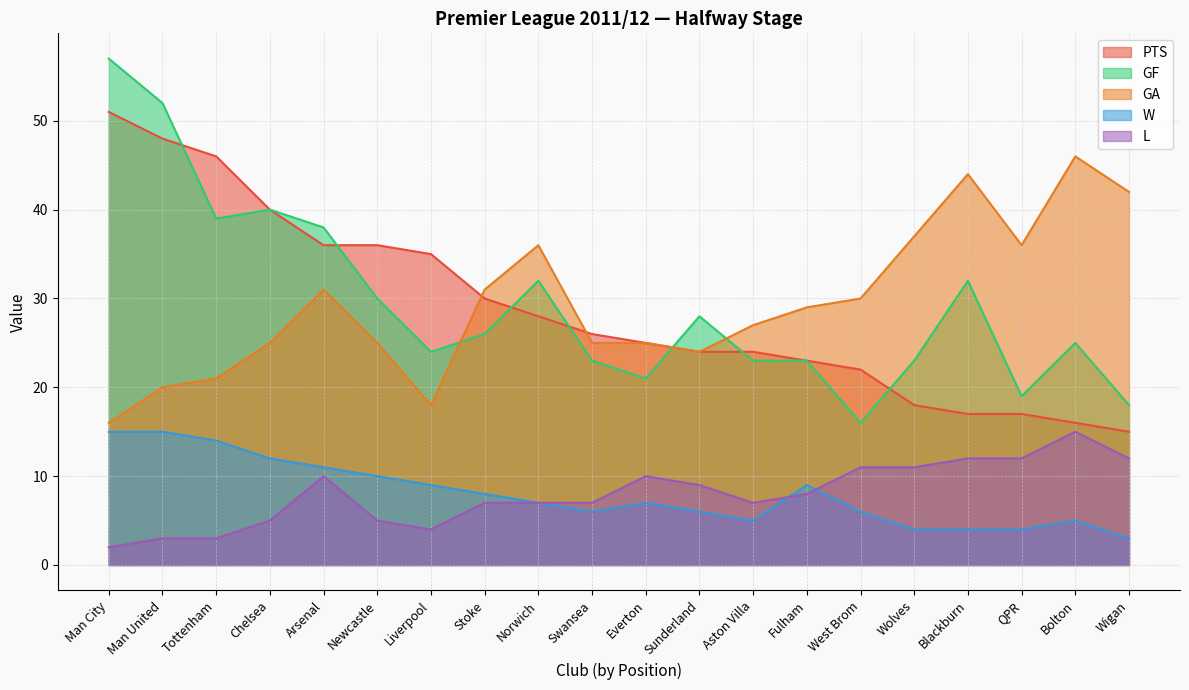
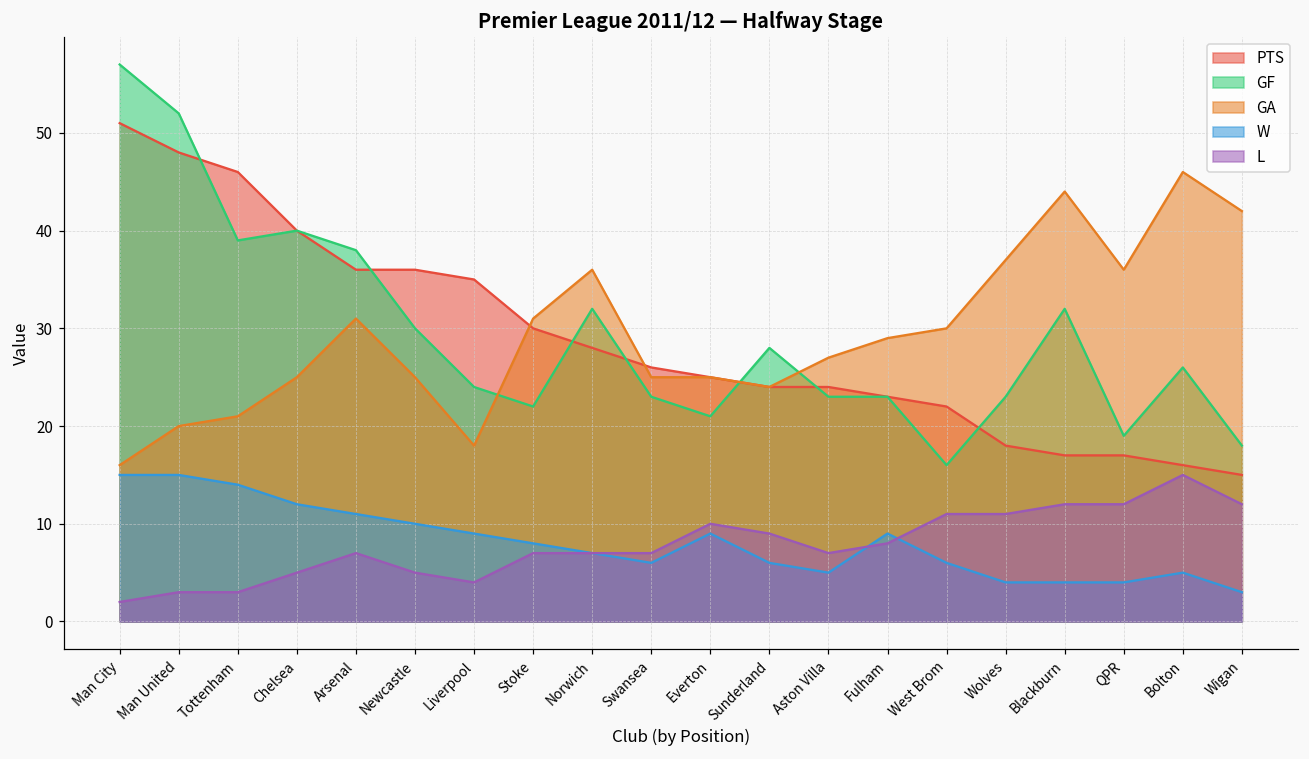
  {
    "GF": {
      "Man City": 57,
      "Man United": 52,
      "Tottenham": 39,
      "Arsenal": 38,
      "Newcastle": 30,
      "Liverpool": 24,
-     "Stoke": 26,
+     "Stoke": 22,
      "Norwich": 32,
      "Swansea": 23,
      "Everton": 21,
      "Sunderland": 28,
      "Aston Villa": 23,
      "West Brom": 16,
      "Wolves": 23,
      "Blackburn": 32,
      "QPR": 19,
-     "Bolton": 25,
+     "Bolton": 26,
      "Wigan": 18
    },
    "W": {
      "Man City": 15,
      "Man United": 15,
      "Tottenham": 14,
      "Chelsea": 12,
      "Arsenal": 11,
      "Newcastle": 10,
      "Liverpool": 9,
      "Stoke": 8,
      "Swansea": 6,
-     "Everton": 7,
+     "Everton": 9,
      "Sunderland": 6,
      "Aston Villa": 5,
      "Fulham": 9,
      "West Brom": 6,
      "Wolves": 4,
      "Blackburn": 4,
      "QPR": 4,
      "Bolton": 5,
      "Wigan": 3
    },
    "L": {
      "Man City": 2,
      "Man United": 3,
      "Tottenham": 3,
      "Chelsea": 5,
-     "Arsenal": 10,
+     "Arsenal": 7,
      "Newcastle": 5,
      "Liverpool": 4,
      "Stoke": 7,
      "Swansea": 7,
      "Everton": 10,
      "Sunderland": 9,
      "Aston Villa": 7,
      "Fulham": 8,
      "West Brom": 11,
      "Wolves": 11,
      "Blackburn": 12,
      "QPR": 12,
      "Bolton": 15,
      "Wigan": 12
    }
  }
